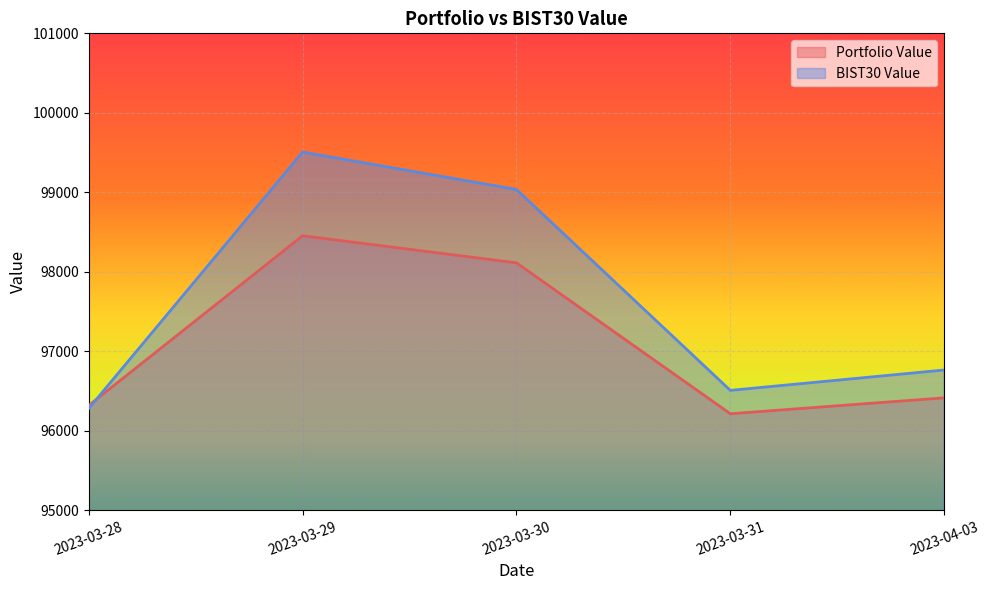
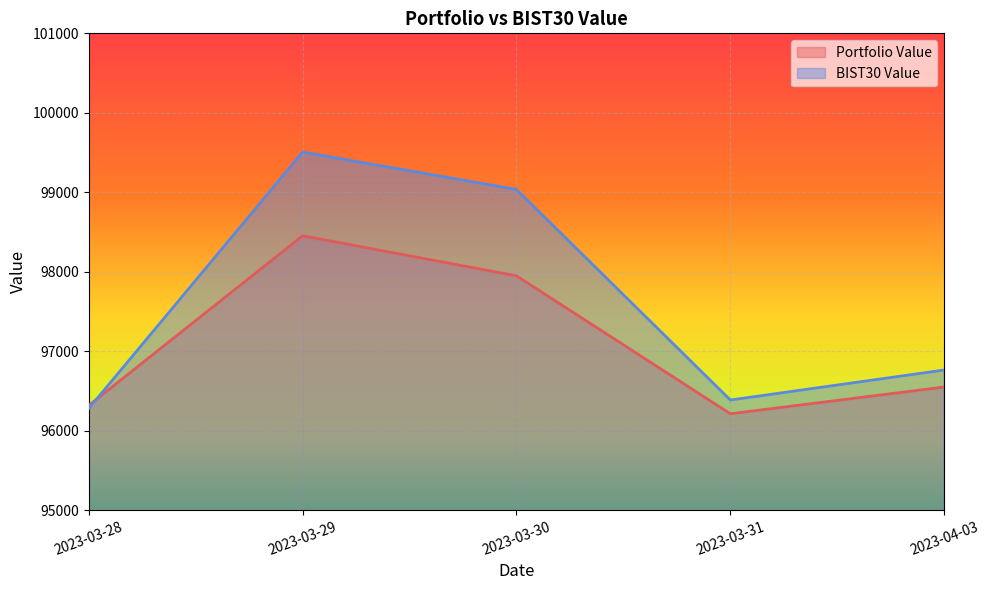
  {
    "Portfolio Value": {
      "2023-03-28": 96300,
      "2023-03-29": 98500,
-     "2023-03-30": 98100,
+     "2023-03-30": 97900,
      "2023-03-31": 96200,
-     "2023-04-03": 96400
+     "2023-04-03": 96500
    },
    "BIST30 Value": {
      "2023-03-28": 96300,
      "2023-03-29": 99500,
      "2023-03-30": 99000,
-     "2023-03-31": 96500,
+     "2023-03-31": 96400,
      "2023-04-03": 96800
    }
  }
